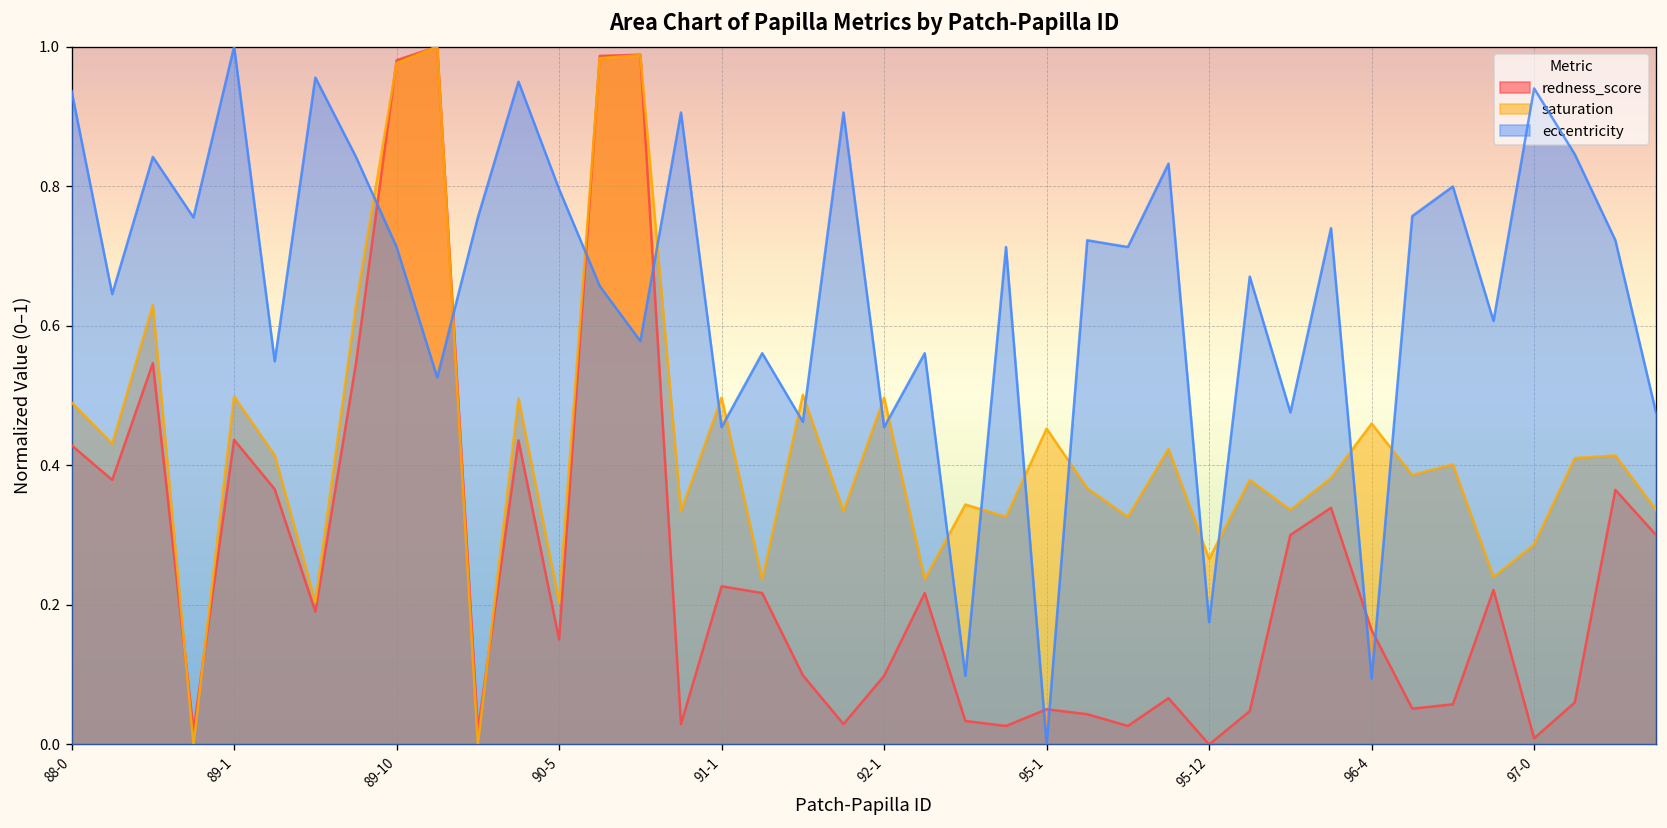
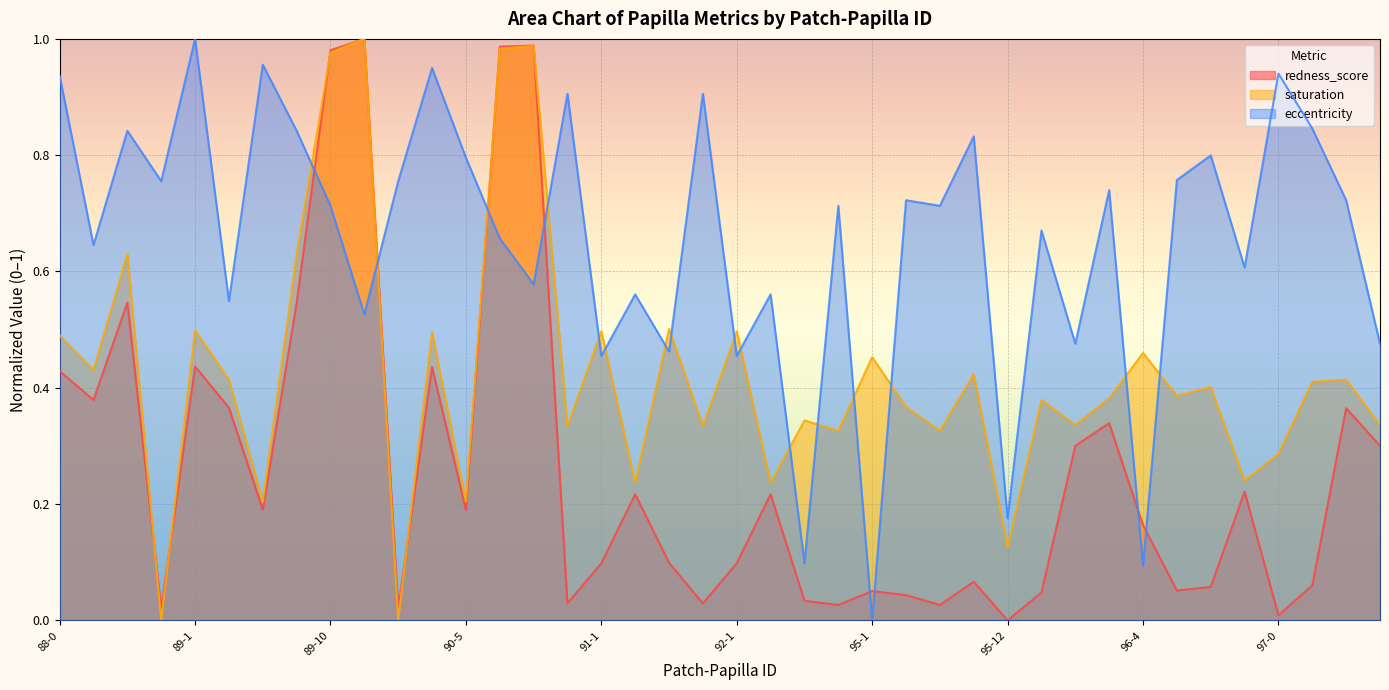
  {
    "redness_score": {
      "88-0": 0.43,
      "89-1": 0.44,
-     "90-5": 0.15,
-     "91-1": 0.23,
+     "90-5": 0.19,
+     "91-1": 0.10,
      "92-1": 0.10,
      "95-1": 0.05,
      "95-12": 0.00,
      "96-4": 0.16,
      "97-0": 0.01
    },
    "saturation": {
      "88-0": 0.49,
      "89-1": 0.50,
      "90-5": 0.20,
      "91-1": 0.50,
      "92-1": 0.50,
      "95-1": 0.45,
-     "95-12": 0.27,
+     "95-12": 0.13,
      "96-4": 0.46,
      "97-0": 0.29
    },
    "eccentricity": {
      "88-0": 0.94,
      "89-1": 1.00,
      "89-10": 0.71,
      "90-5": 0.80,
      "91-1": 0.45,
      "92-1": 0.45,
      "95-1": 0.00,
      "95-12": 0.18,
      "96-4": 0.09
    }
  }
